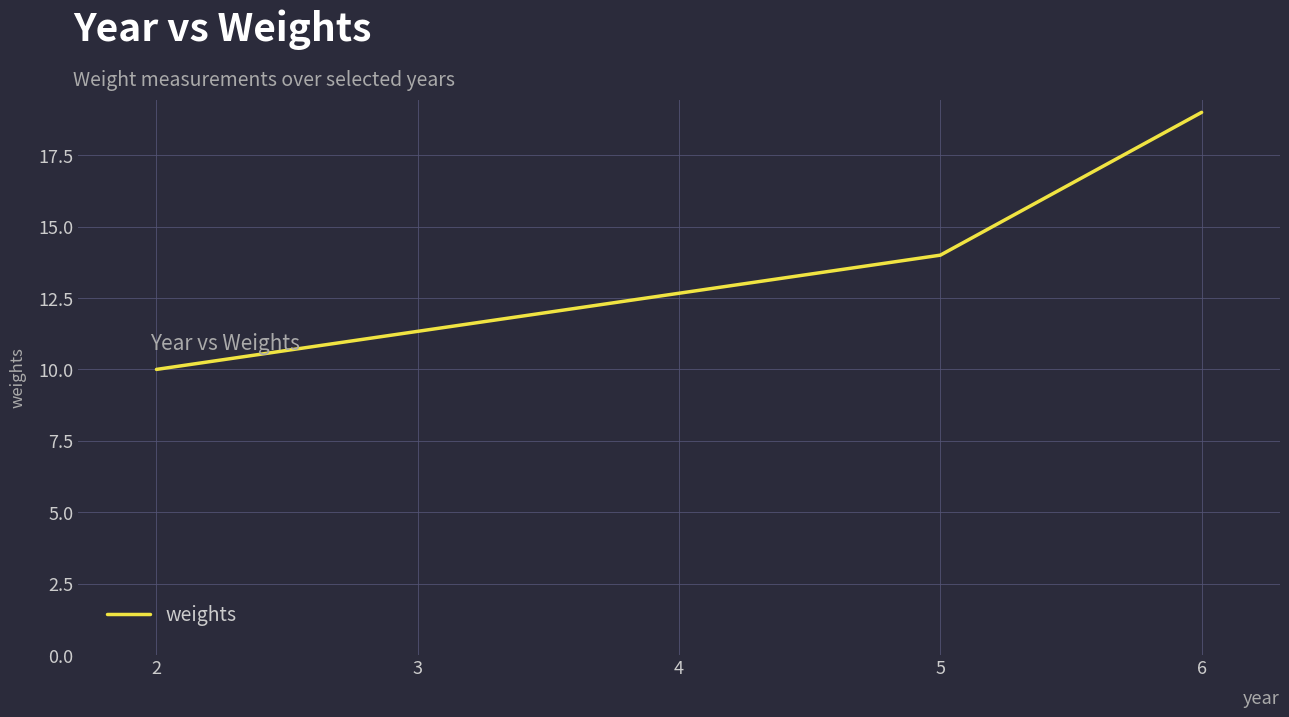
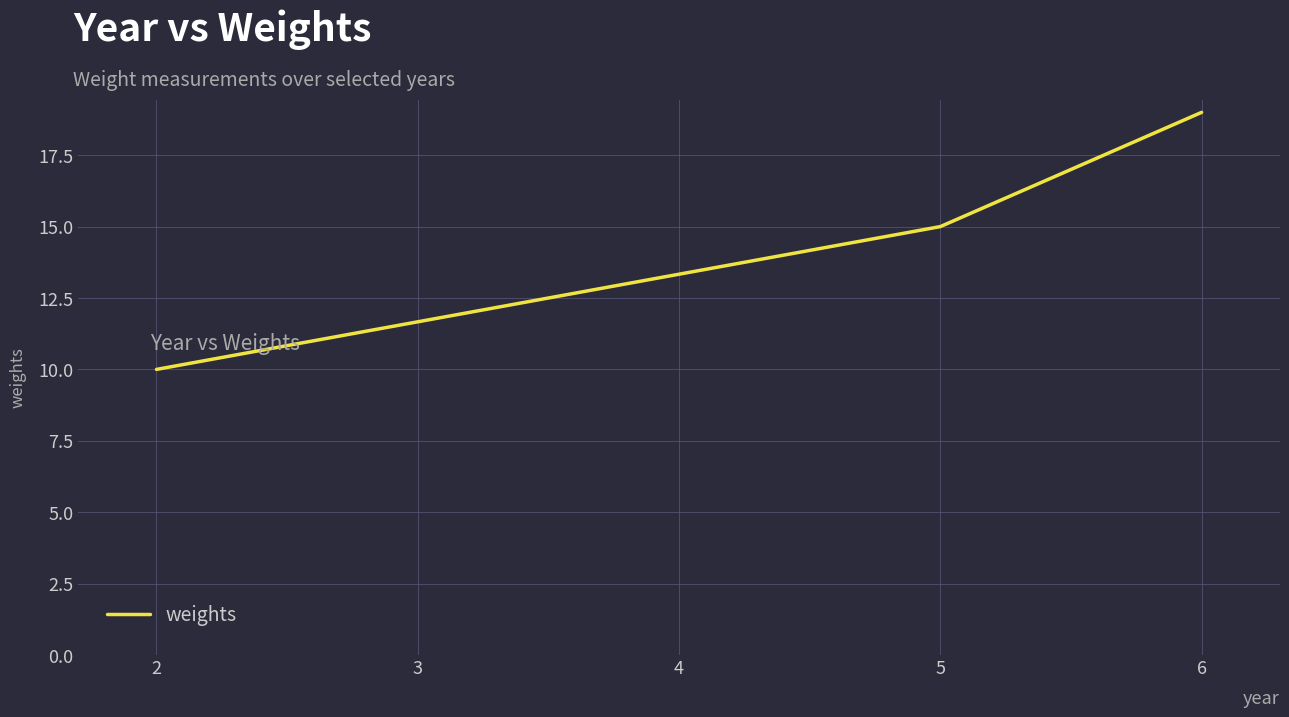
  {
    "2": 10,
-   "5": 14,
+   "5": 15,
    "6": 19
  }
